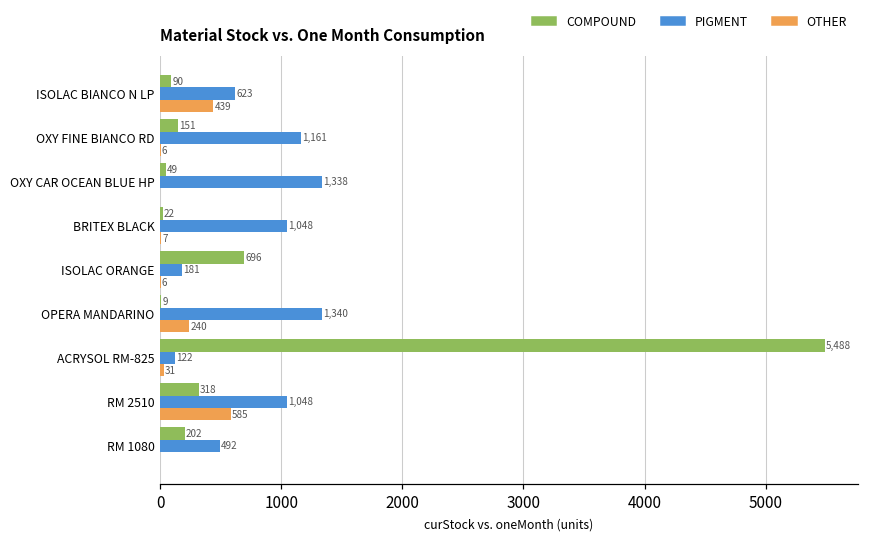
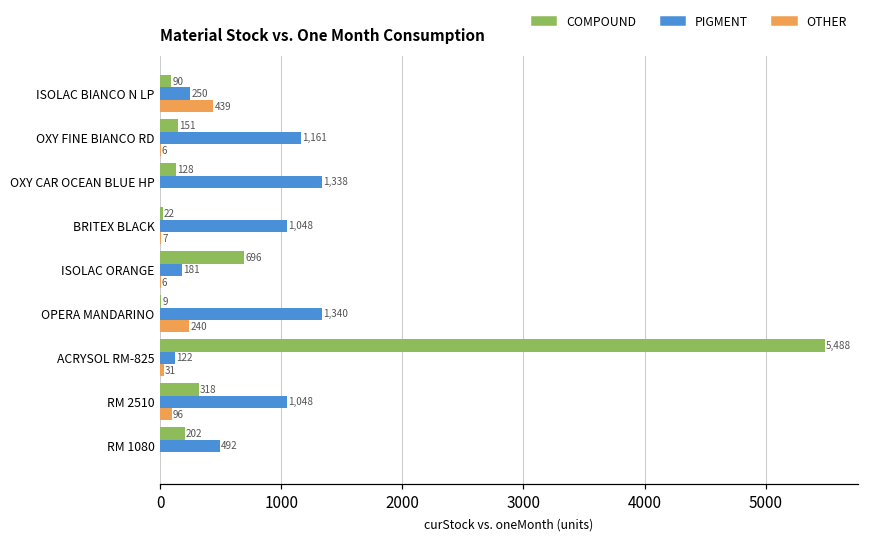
  {
    "COMPOUND": {
      "ISOLAC BIANCO N LP": "90",
      "OXY FINE BIANCO RD": "151",
-     "OXY CAR OCEAN BLUE HP": "49",
+     "OXY CAR OCEAN BLUE HP": "128",
      "BRITEX BLACK": "22",
      "ISOLAC ORANGE": "696",
      "OPERA MANDARINO": "9",
      "ACRYSOL RM-825": "5,488",
      "RM 2510": "318",
      "RM 1080": "202"
    },
    "PIGMENT": {
-     "ISOLAC BIANCO N LP": "623",
+     "ISOLAC BIANCO N LP": "250",
      "OXY FINE BIANCO RD": "1,161",
      "OXY CAR OCEAN BLUE HP": "1,338",
      "BRITEX BLACK": "1,048",
      "ISOLAC ORANGE": "181",
      "OPERA MANDARINO": "1,340",
      "ACRYSOL RM-825": "122",
      "RM 2510": "1,048",
      "RM 1080": "492"
    },
    "OTHER": {
      "ISOLAC BIANCO N LP": "439",
      "OXY FINE BIANCO RD": "6",
      "BRITEX BLACK": "7",
      "ISOLAC ORANGE": "6",
      "OPERA MANDARINO": "240",
      "ACRYSOL RM-825": "31",
-     "RM 2510": "585"
+     "RM 2510": "96"
    }
  }
